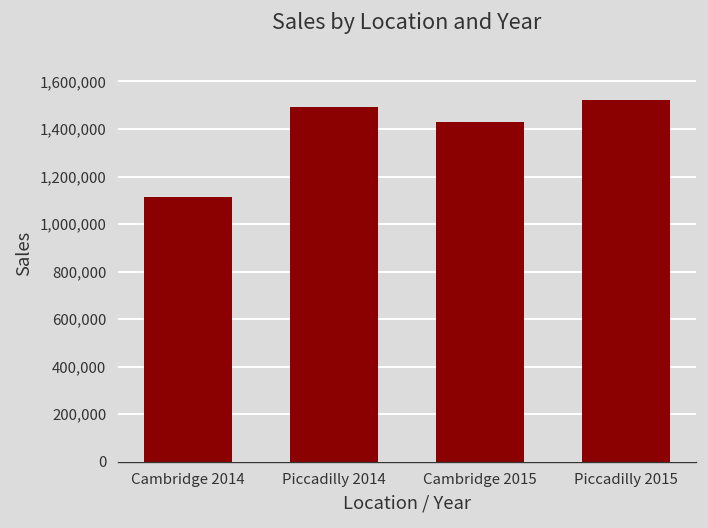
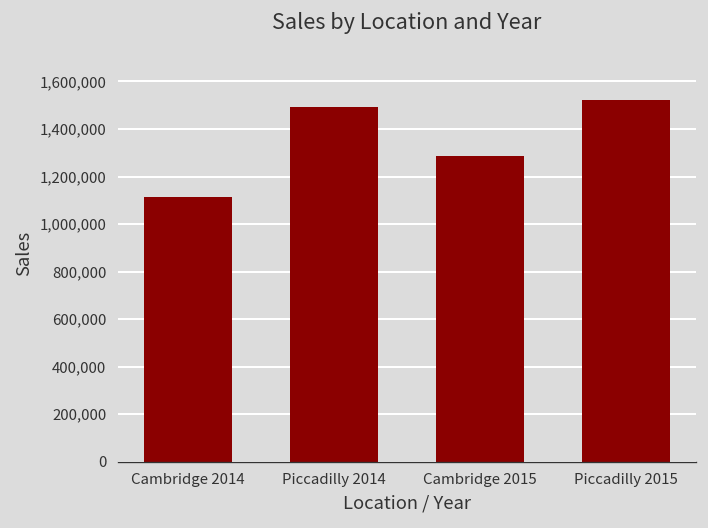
  {
    "Cambridge 2014": "1,110,000",
    "Piccadilly 2014": "1,490,000",
-   "Cambridge 2015": "1,430,000",
+   "Cambridge 2015": "1,290,000",
    "Piccadilly 2015": "1,520,000"
  }
